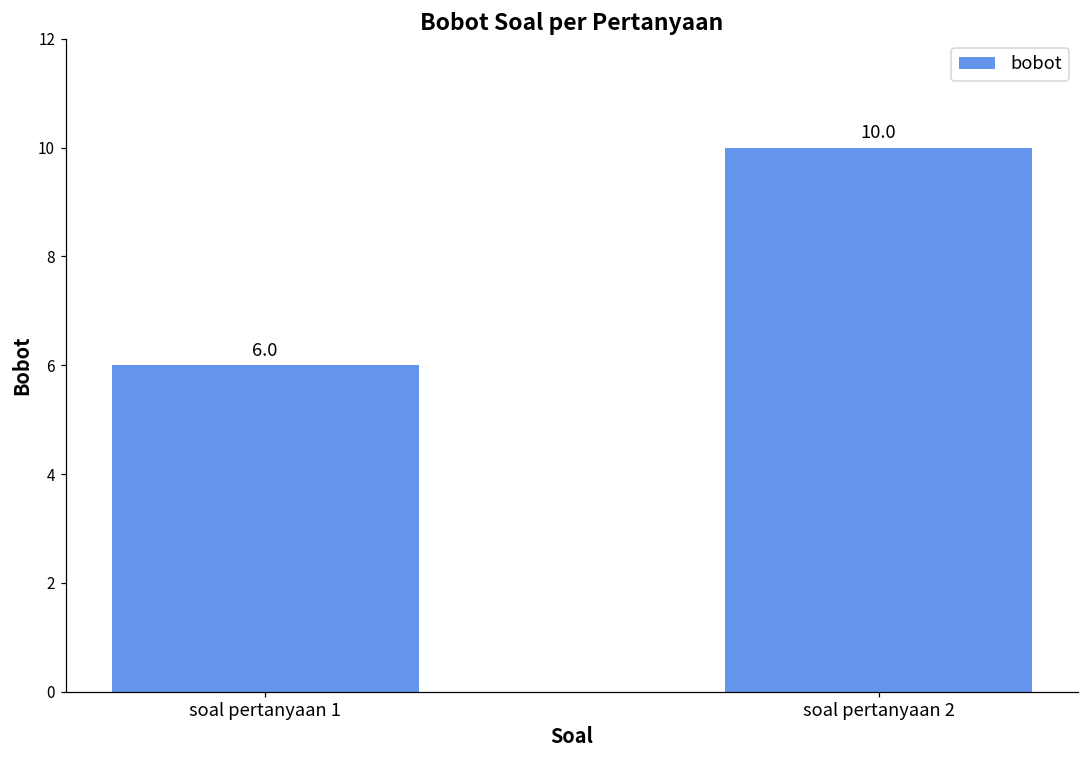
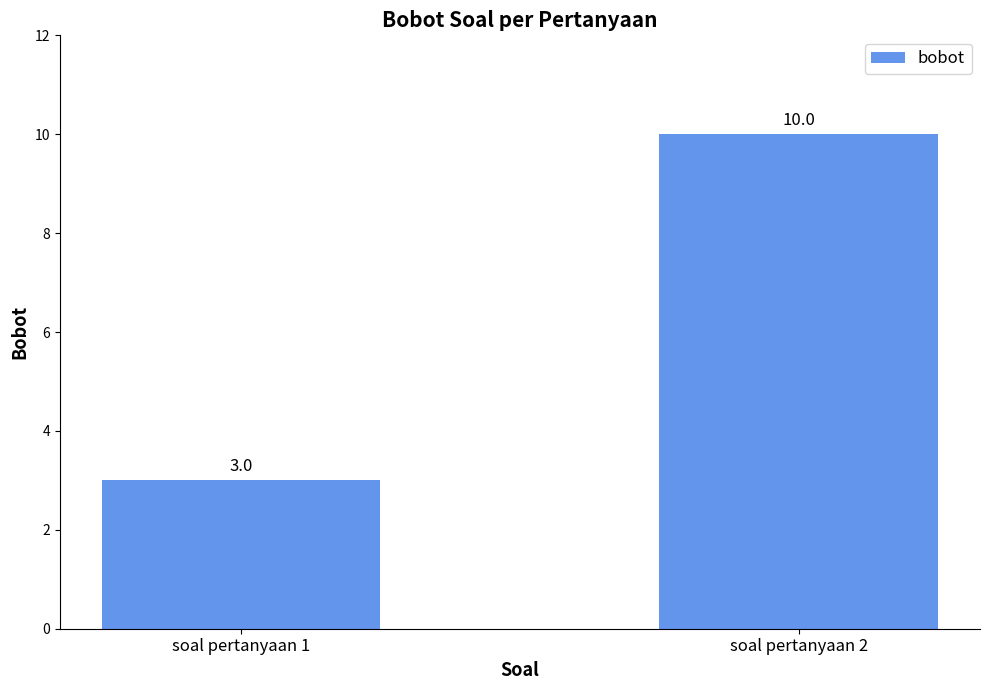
  {
-   "soal pertanyaan 1": 6.0,
+   "soal pertanyaan 1": 3.0,
    "soal pertanyaan 2": 10.0
  }
